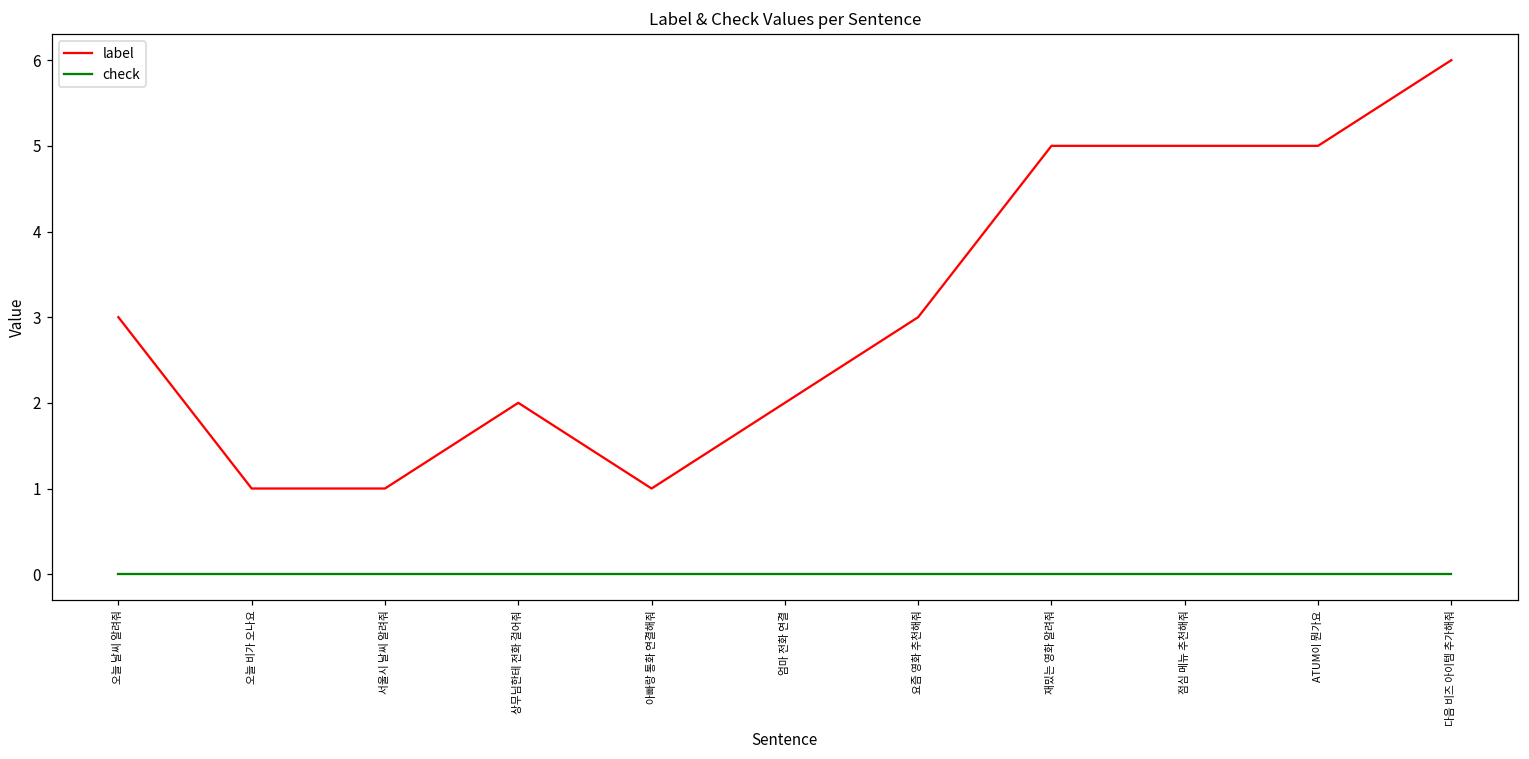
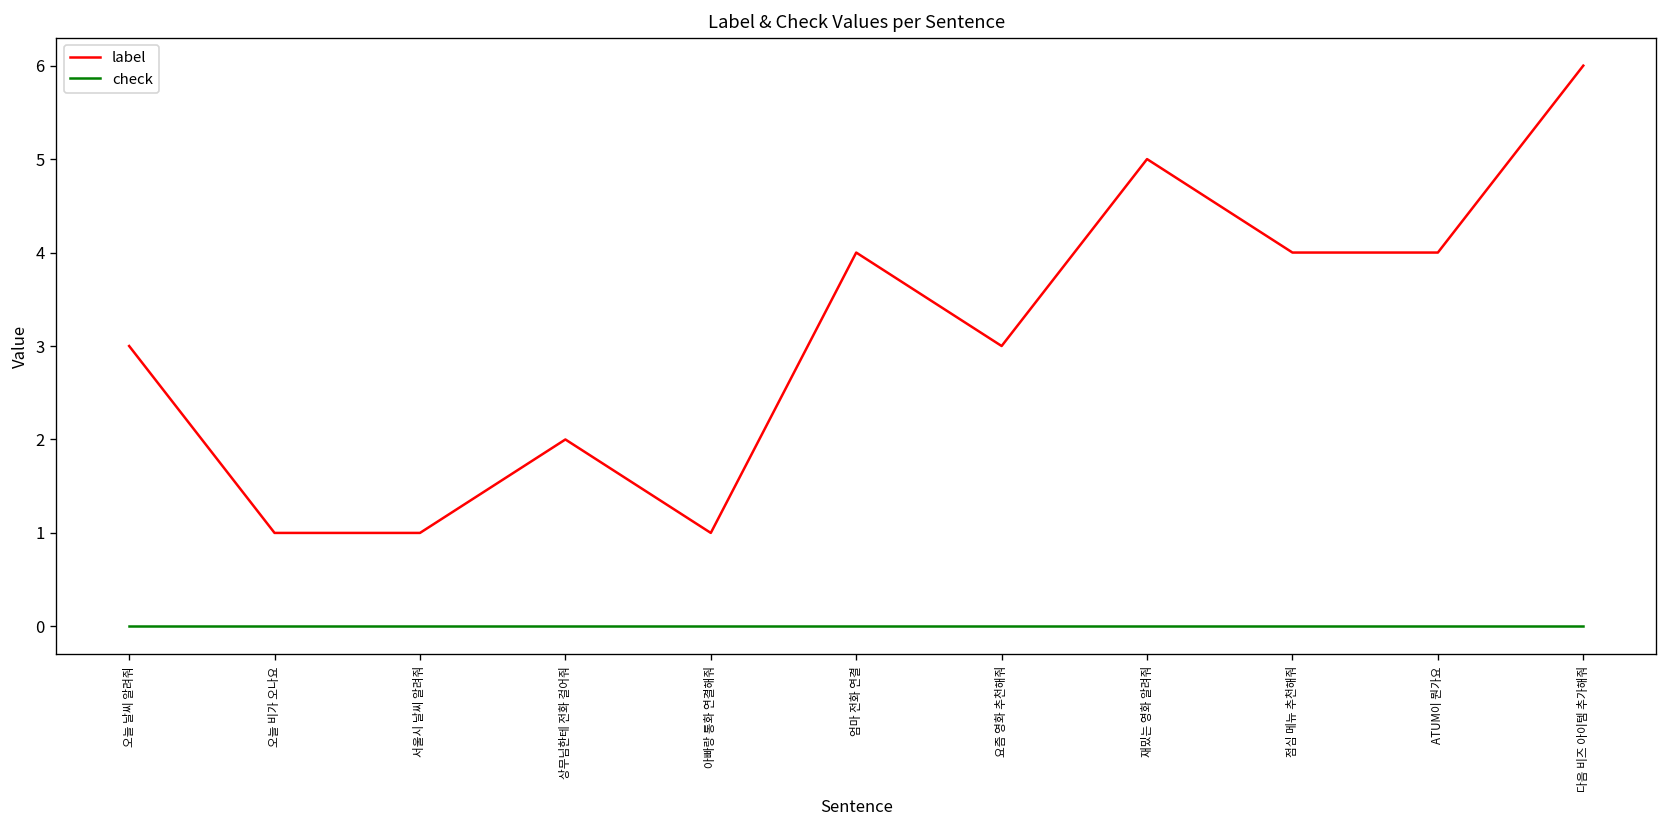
  {
    "label": {
      "오늘 날씨 알려줘": 3,
      "오늘 비가 오나요": 1,
      "서울시 날씨 알려줘": 1,
      "상무님한테 전화 걸어줘": 2,
      "아빠랑 통화 연결해줘": 1,
-     "엄마 전화 연결": 2,
+     "엄마 전화 연결": 4,
      "요즘 영화 추천해줘": 3,
      "재밌는 영화 알려줘": 5,
-     "점심 메뉴 추천해줘": 5,
-     "ATUM이 뭔가요": 5,
+     "점심 메뉴 추천해줘": 4,
+     "ATUM이 뭔가요": 4,
      "다음 비즈 아이템 추가해줘": 6
    },
    "check": {
      "오늘 날씨 알려줘": 0,
      "오늘 비가 오나요": 0,
      "서울시 날씨 알려줘": 0,
      "상무님한테 전화 걸어줘": 0,
      "아빠랑 통화 연결해줘": 0,
      "엄마 전화 연결": 0,
      "요즘 영화 추천해줘": 0,
      "재밌는 영화 알려줘": 0,
      "점심 메뉴 추천해줘": 0,
      "ATUM이 뭔가요": 0,
      "다음 비즈 아이템 추가해줘": 0
    }
  }
